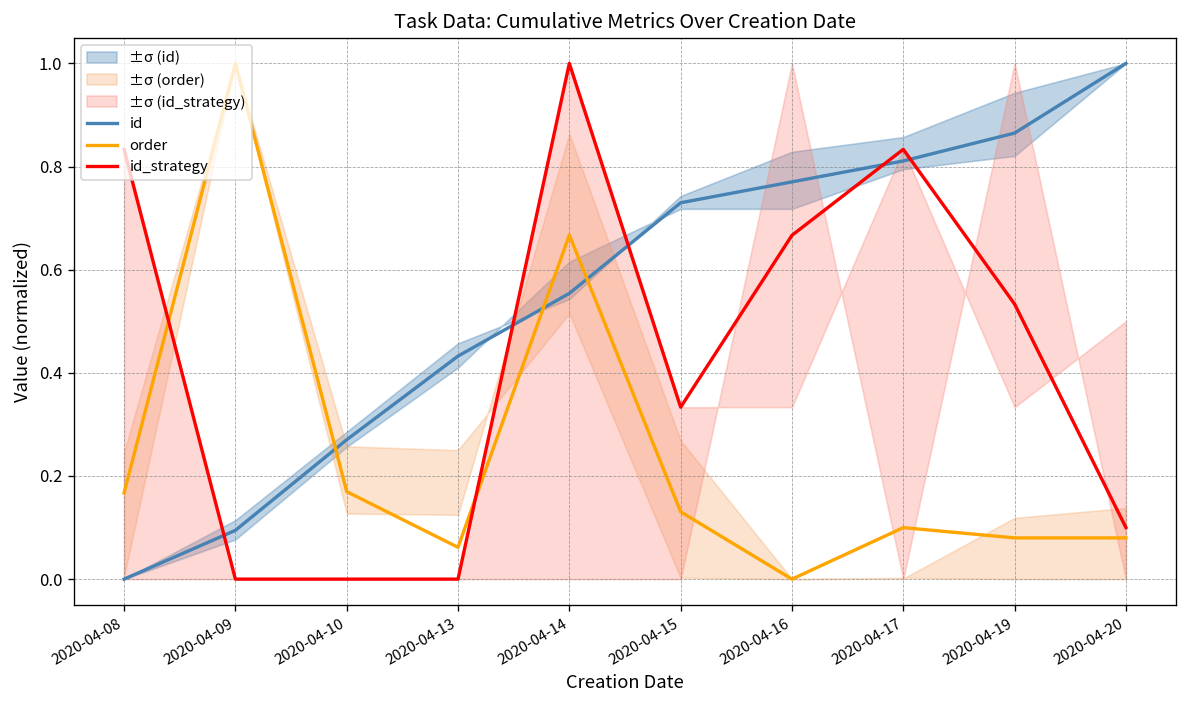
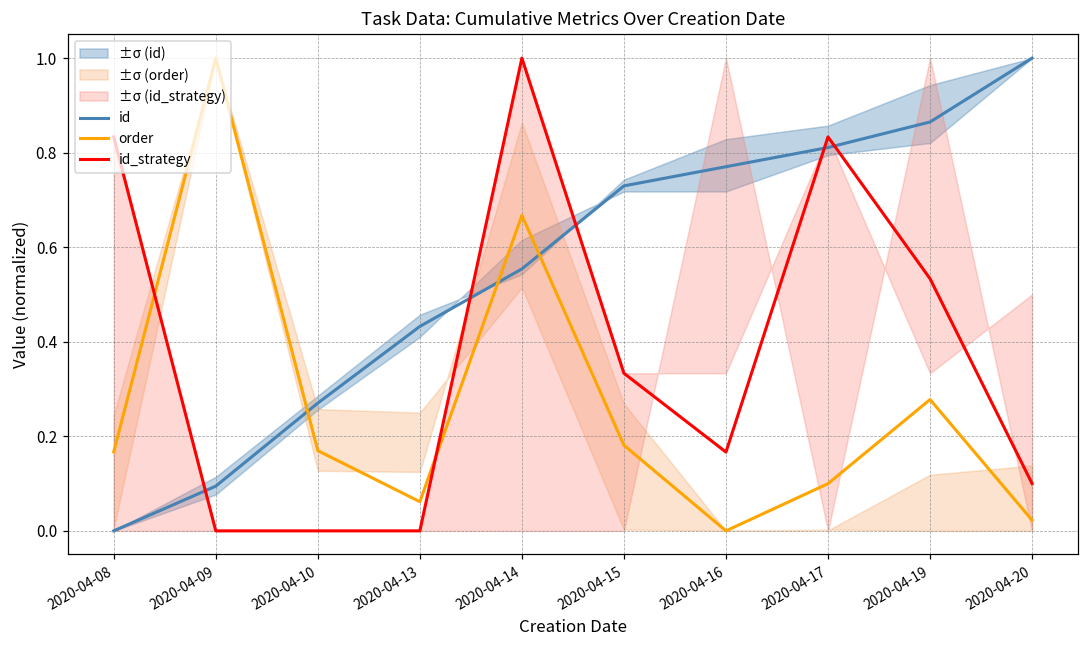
  {
    "order": {
      "2020-04-08": 0.17,
      "2020-04-10": 0.17,
      "2020-04-13": 0.06,
      "2020-04-14": 0.67,
-     "2020-04-15": 0.13,
+     "2020-04-15": 0.18,
      "2020-04-17": 0.10,
-     "2020-04-19": 0.08,
-     "2020-04-20": 0.08
+     "2020-04-19": 0.28,
+     "2020-04-20": 0.02
    },
    "id_strategy": {
-     "2020-04-16": 0.67,
+     "2020-04-16": 0.17,
      "2020-04-19": 0.53,
      "2020-04-20": 0.10
    }
  }
